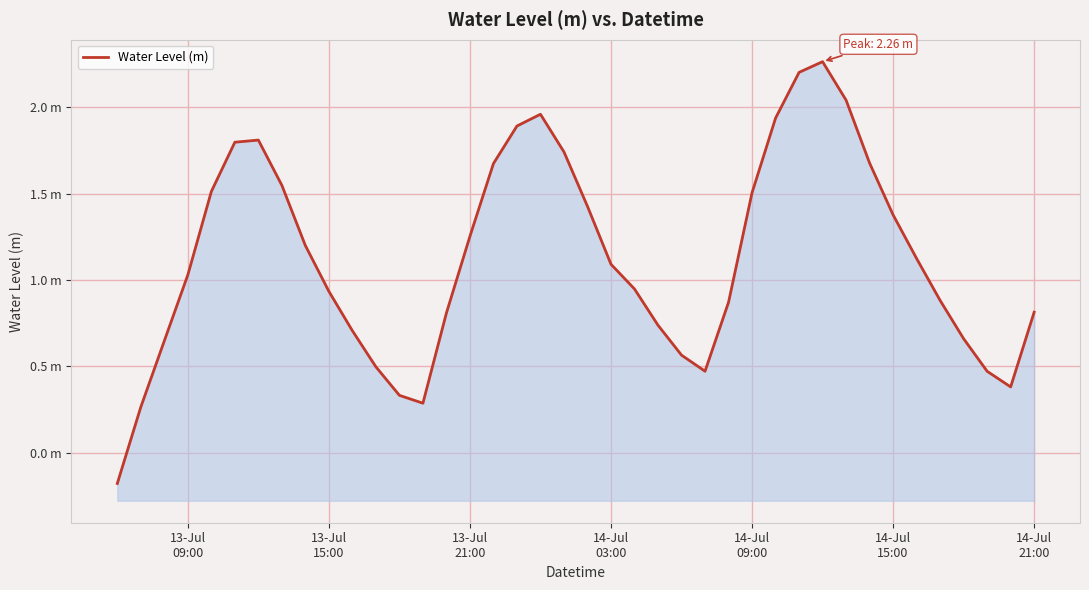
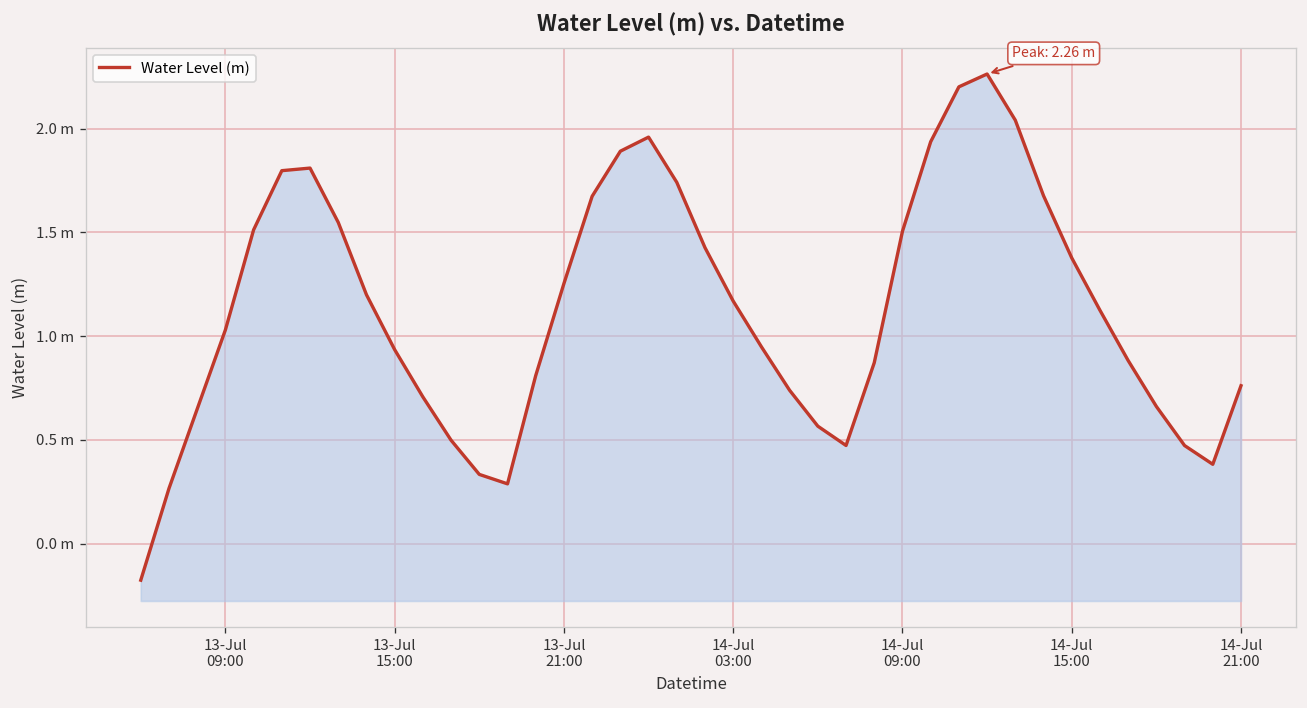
  {
    "13-Jul 09:00": "1.03 m",
    "13-Jul 15:00": "0.93 m",
    "13-Jul 21:00": "1.25 m",
-   "14-Jul 03:00": "1.09 m",
+   "14-Jul 03:00": "1.17 m",
    "14-Jul 09:00": "1.50 m",
    "14-Jul 15:00": "1.38 m",
-   "14-Jul 21:00": "0.81 m"
+   "14-Jul 21:00": "0.76 m"
  }
